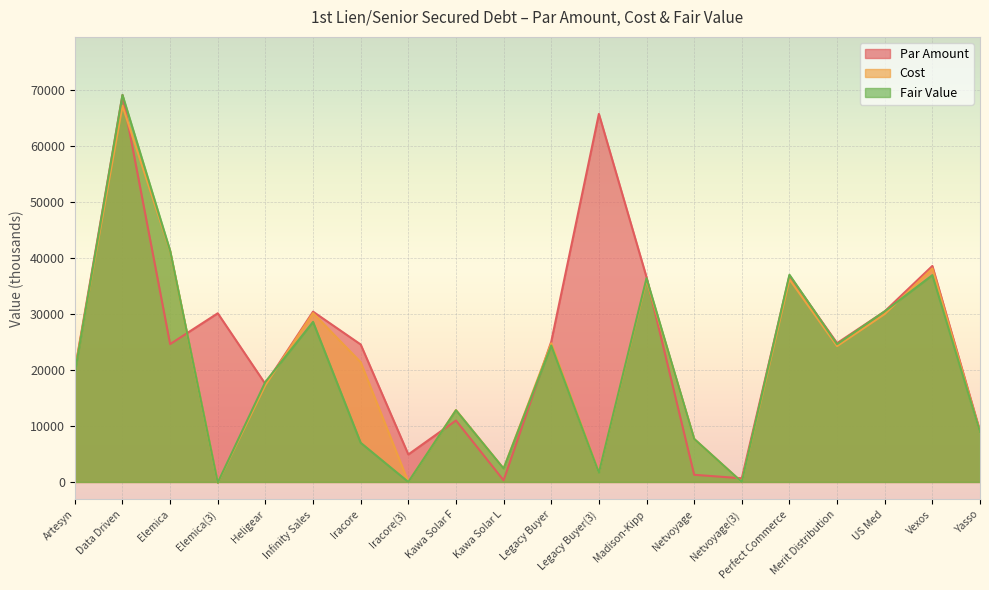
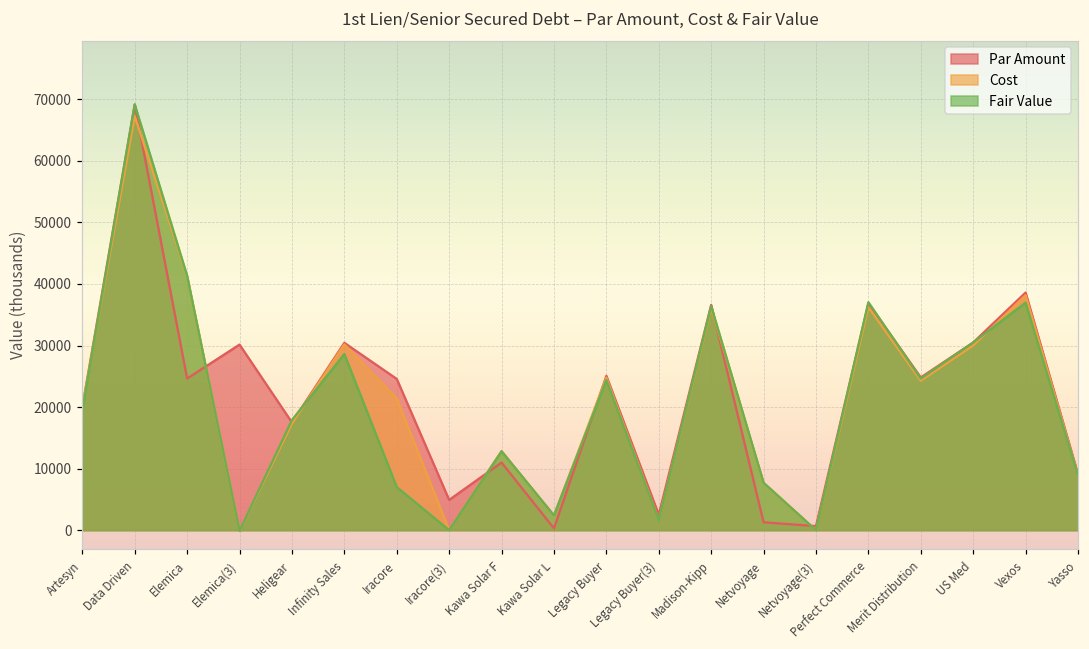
  {
    "Par Amount": {
      "Elemica": 25000,
      "Elemica(3)": 30000,
      "Iracore": 25000,
      "Iracore(3)": 5000,
      "Kawa Solar F": 11000,
      "Kawa Solar L": 0,
-     "Legacy Buyer(3)": 66000,
+     "Legacy Buyer(3)": 3000,
      "Netvoyage": 1000,
      "Netvoyage(3)": 1000
    }
  }
